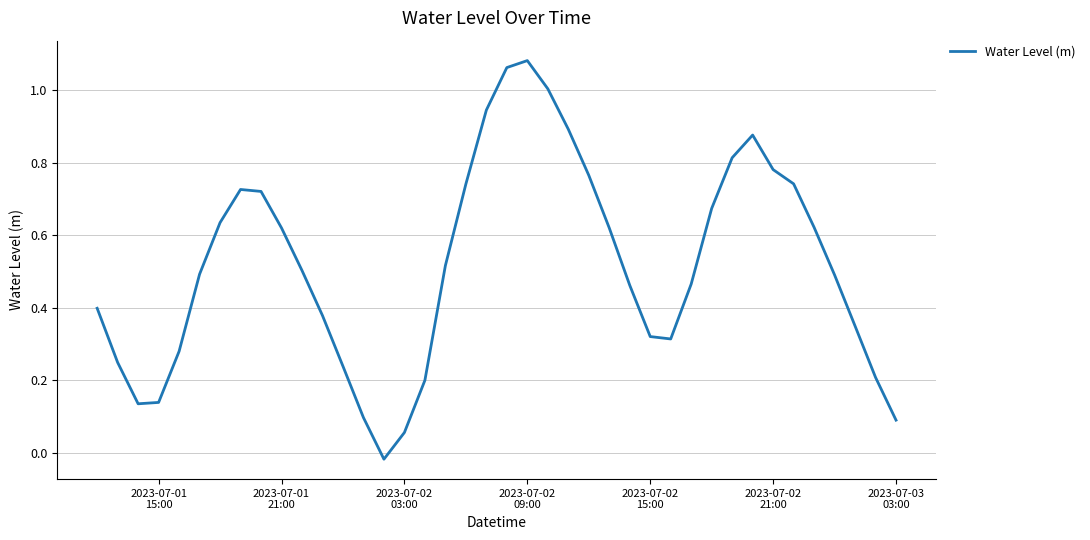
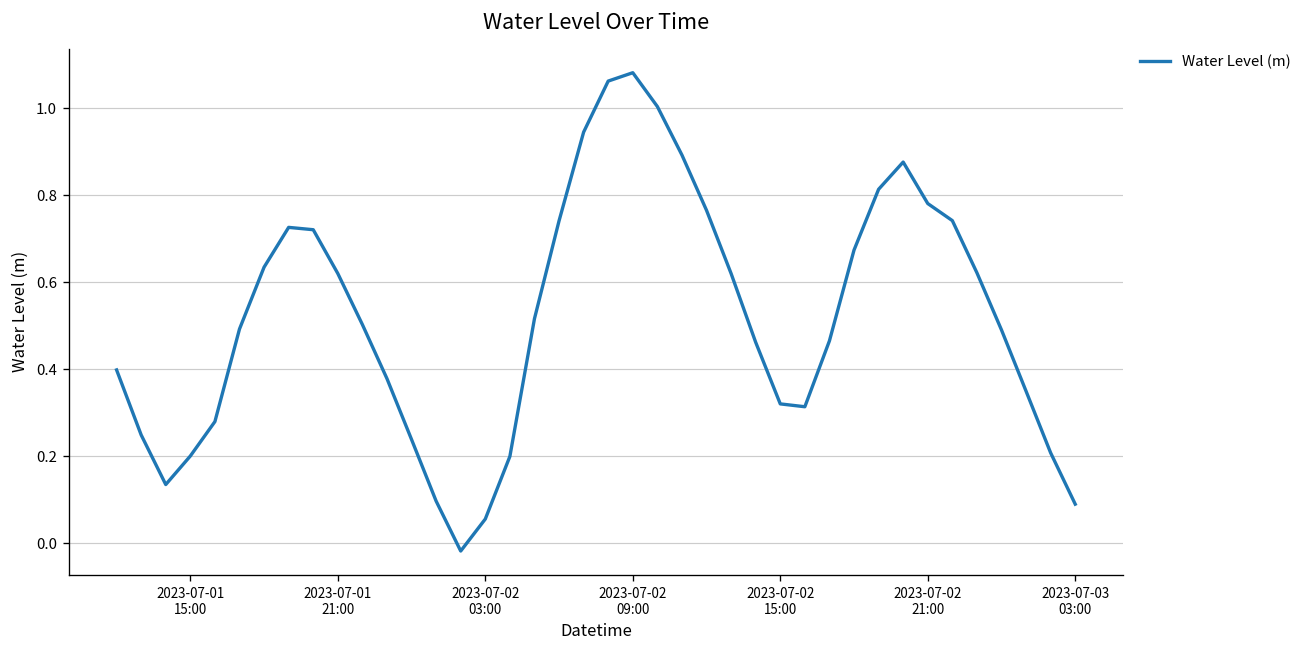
  {
-   "2023-07-01 15:00": 0.14,
+   "2023-07-01 15:00": 0.20,
    "2023-07-01 21:00": 0.62,
    "2023-07-02 03:00": 0.06,
    "2023-07-02 09:00": 1.08,
    "2023-07-02 15:00": 0.32,
    "2023-07-02 21:00": 0.78,
    "2023-07-03 03:00": 0.09
  }
